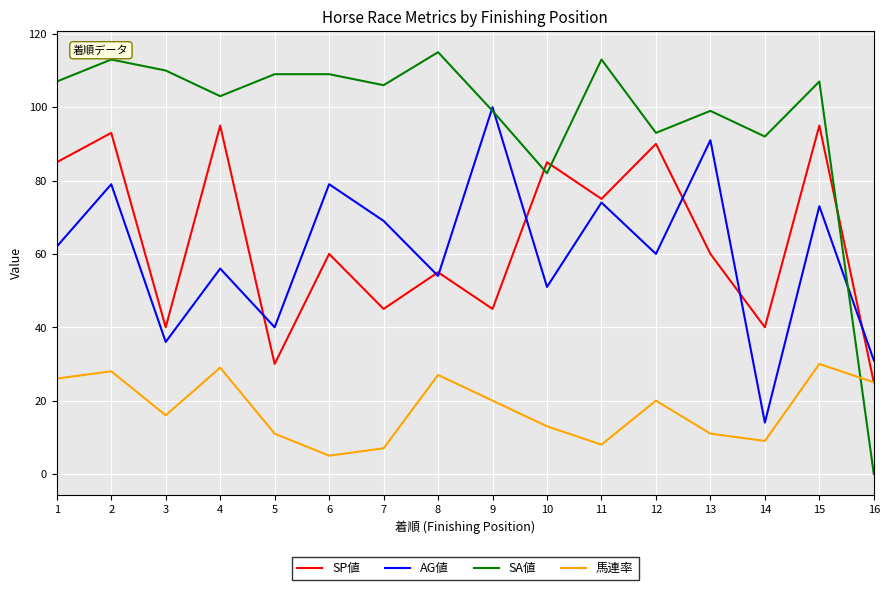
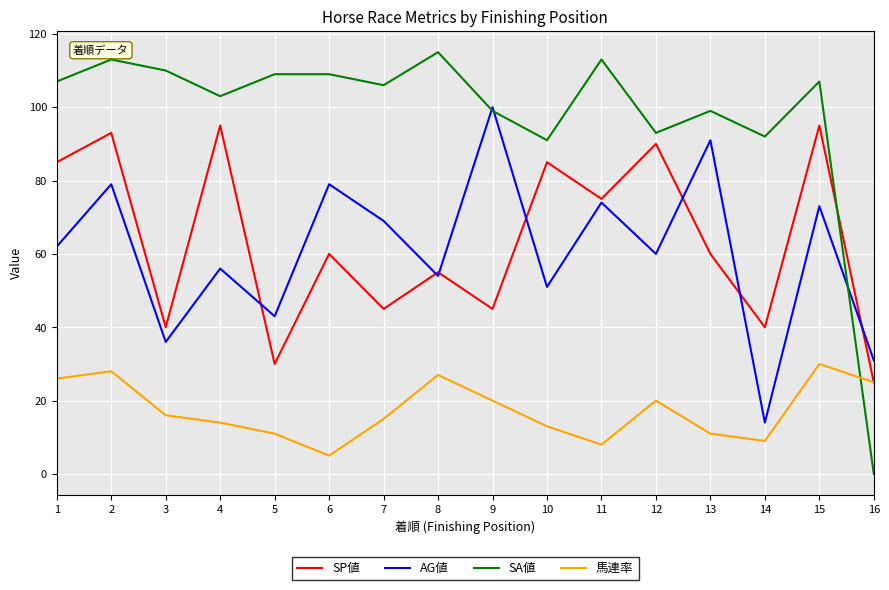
  {
    "SP値": {
      "1": 85,
      "2": 93,
      "3": 40,
      "4": 95,
      "5": 30,
      "6": 60,
      "7": 45,
      "8": 55,
      "9": 45,
      "10": 85,
      "11": 75,
      "12": 90,
      "13": 60,
      "14": 40,
      "15": 95
    },
    "AG値": {
      "1": 62,
      "2": 79,
      "3": 36,
      "4": 56,
-     "5": 40,
+     "5": 43,
      "6": 79,
      "7": 69,
      "8": 54,
      "9": 100,
      "10": 51,
      "11": 74,
      "12": 60,
      "13": 91,
      "14": 14,
      "15": 73,
      "16": 31
    },
    "SA値": {
      "1": 107,
      "2": 113,
      "3": 110,
      "4": 103,
      "5": 109,
      "6": 109,
      "7": 106,
      "8": 115,
      "9": 99,
-     "10": 82,
+     "10": 91,
      "11": 113,
      "12": 93,
      "13": 99,
      "14": 92,
      "15": 107,
      "16": 0
    },
    "馬連率": {
      "1": 26,
      "2": 28,
      "3": 16,
-     "4": 29,
+     "4": 14,
      "5": 11,
      "6": 5,
-     "7": 7,
+     "7": 15,
      "8": 27,
      "9": 20,
      "10": 13,
      "11": 8,
      "12": 20,
      "13": 11,
      "14": 9,
      "15": 30
    }
  }
